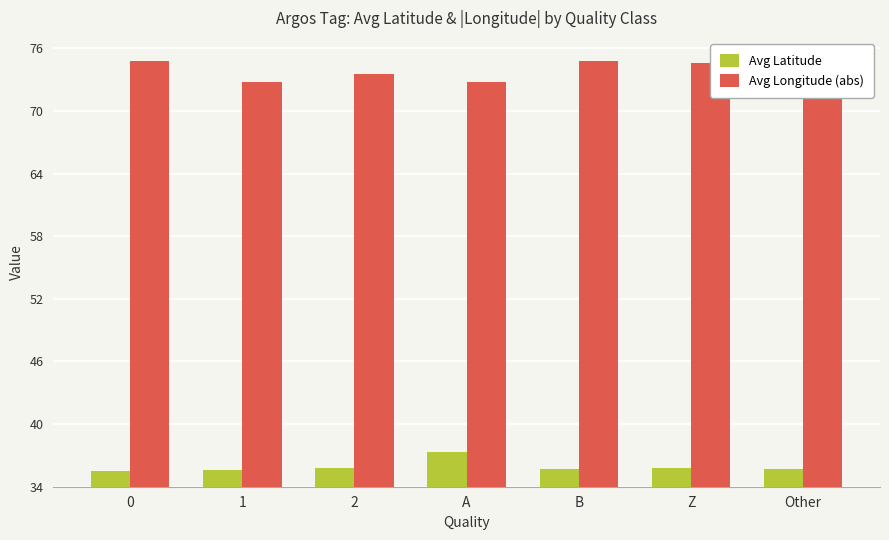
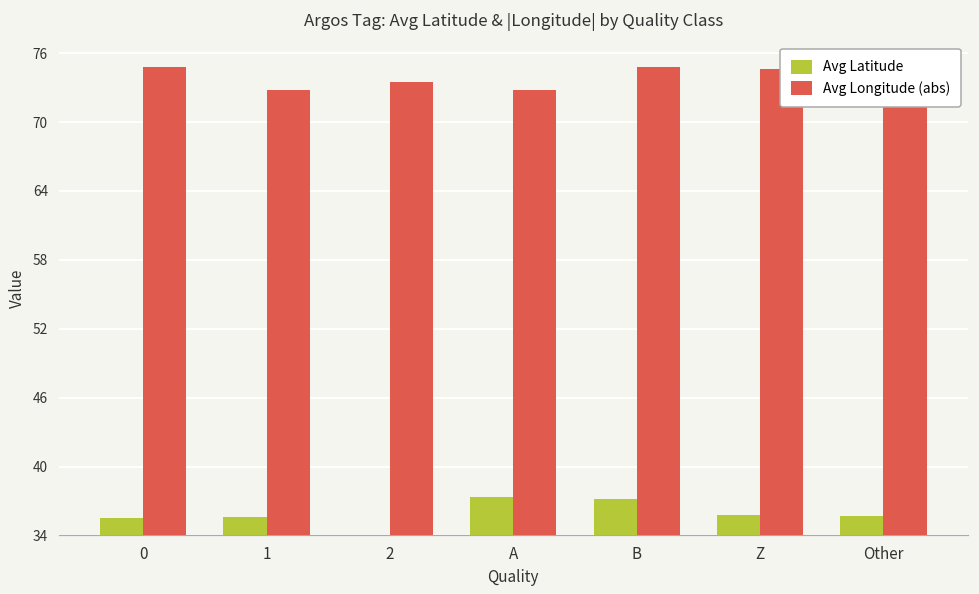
  {
    "Avg Latitude": {
      "0": 35.5,
      "1": 35.6,
-     "2": 35.8,
+     "2": 33.9,
      "A": 37.3,
-     "B": 35.7,
+     "B": 37.1,
      "Z": 35.8,
      "Other": 35.7
    },
    "Avg Longitude (abs)": {
      "0": 74.8,
      "1": 72.8,
      "2": 73.5,
      "A": 72.8,
      "B": 74.8
    }
  }
